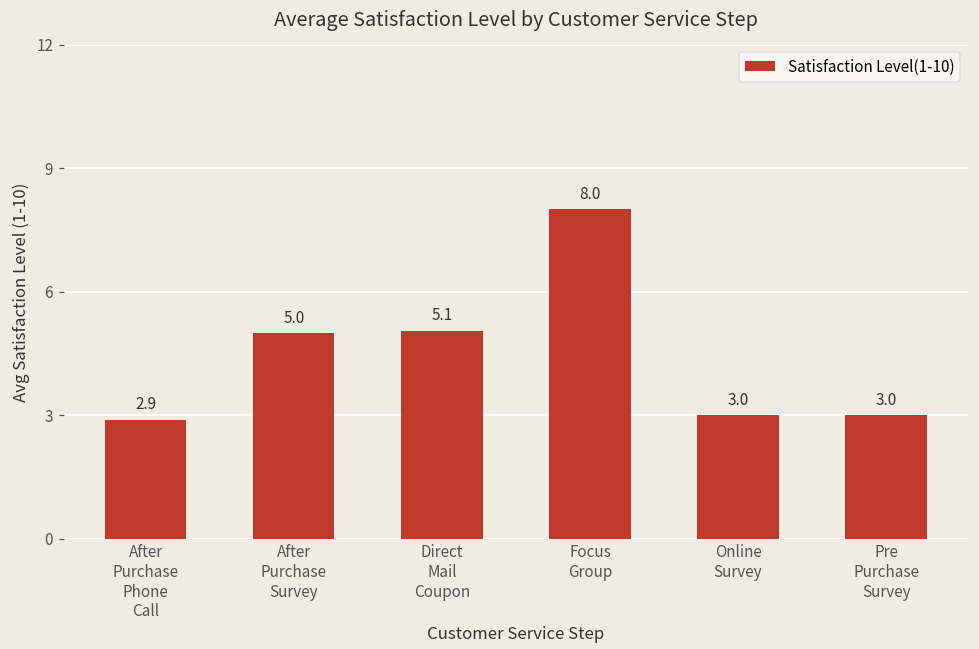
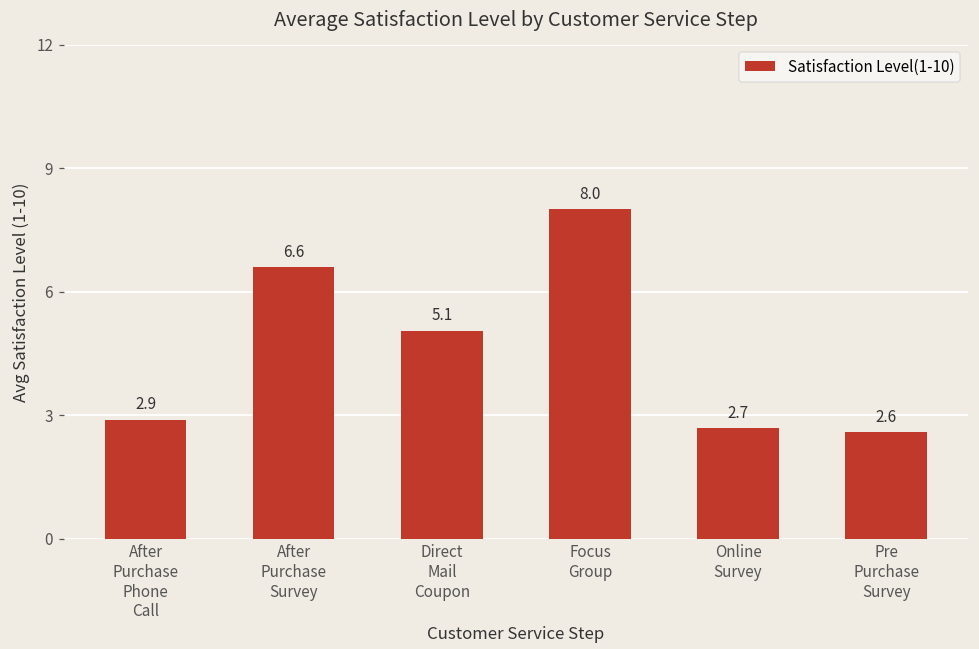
  {
    "After Purchase Phone Call": 2.9,
-   "After Purchase Survey": 5.0,
+   "After Purchase Survey": 6.6,
    "Direct Mail Coupon": 5.1,
    "Focus Group": 8.0,
-   "Online Survey": 3.0,
-   "Pre Purchase Survey": 3.0
+   "Online Survey": 2.7,
+   "Pre Purchase Survey": 2.6
  }
